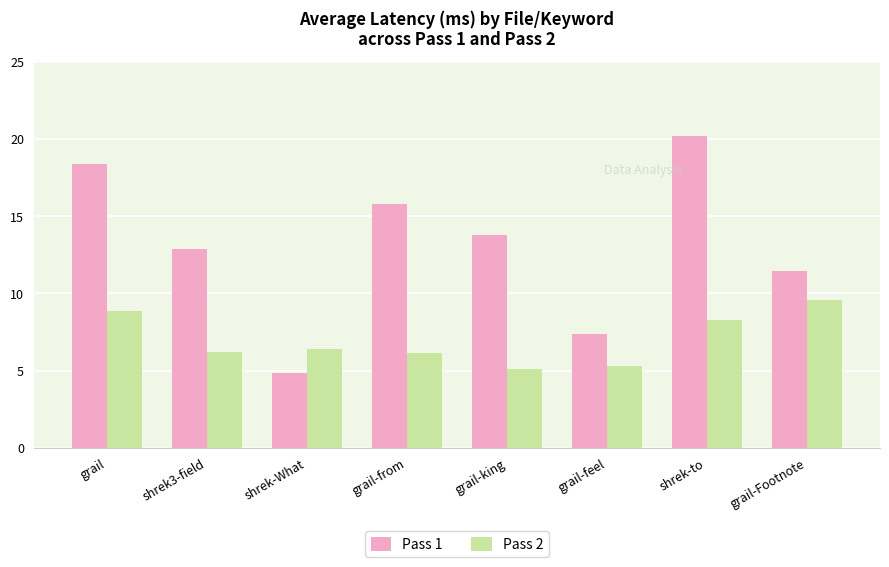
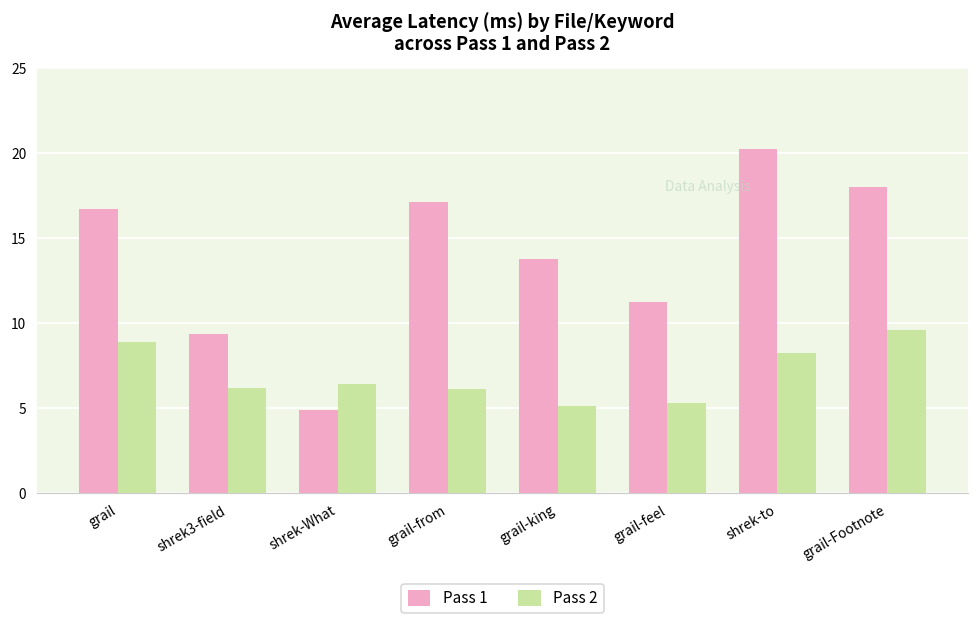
  {
    "Pass 1": {
-     "grail": 18.4,
-     "shrek3-field": 12.9,
+     "grail": 16.7,
+     "shrek3-field": 9.4,
      "shrek-What": 4.9,
-     "grail-from": 15.8,
+     "grail-from": 17.1,
      "grail-king": 13.8,
-     "grail-feel": 7.4,
+     "grail-feel": 11.3,
      "shrek-to": 20.2,
-     "grail-Footnote": 11.5
+     "grail-Footnote": 18.0
    },
    "Pass 2": {
      "grail": 8.9,
      "shrek3-field": 6.2,
      "shrek-What": 6.4,
      "grail-from": 6.2,
      "grail-king": 5.1,
      "grail-feel": 5.3,
      "shrek-to": 8.3,
      "grail-Footnote": 9.6
    }
  }
